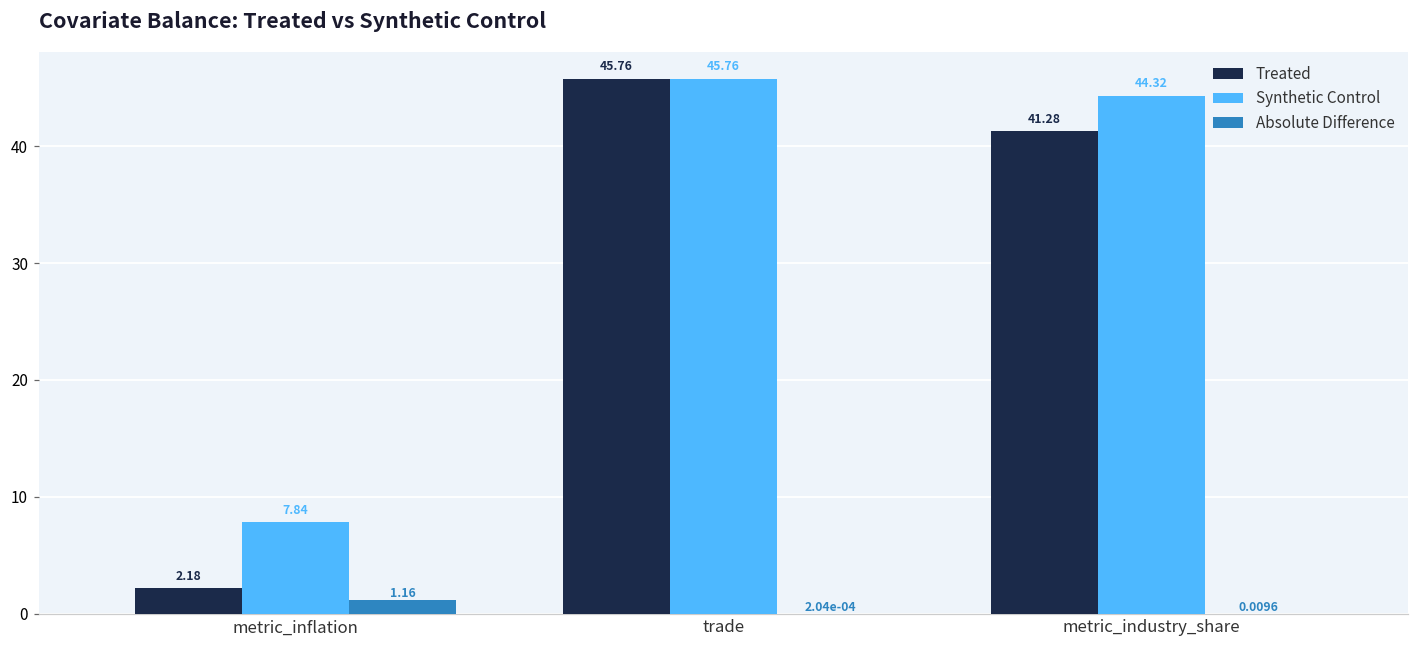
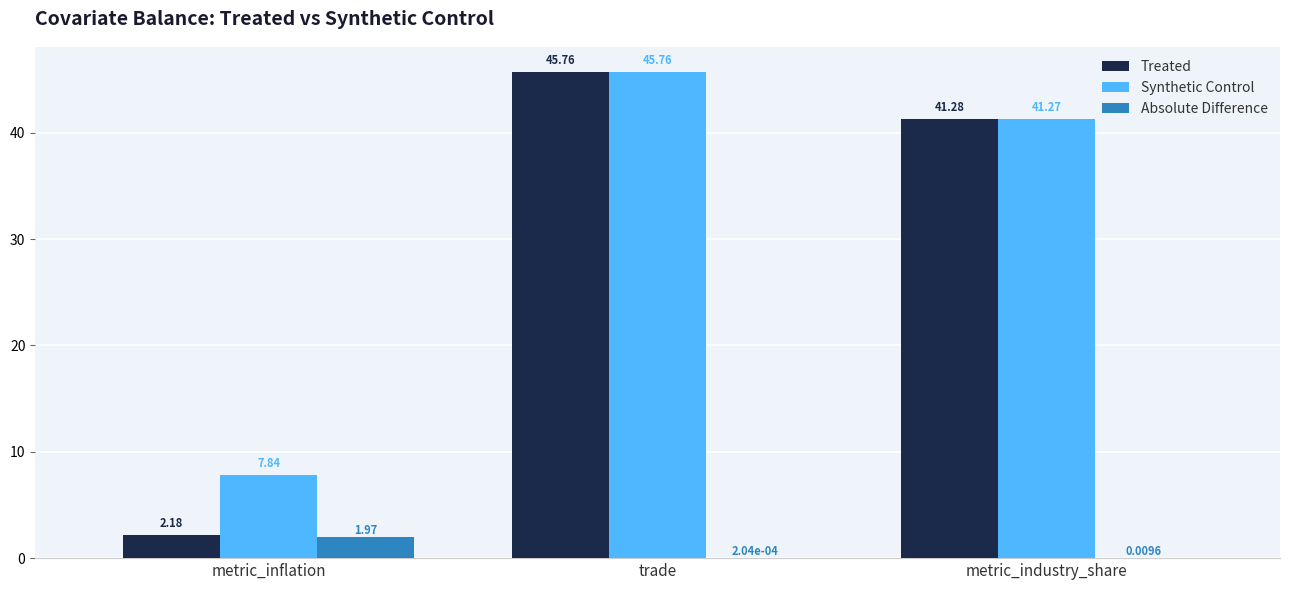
  {
    "Treated": {
      "metric_inflation": "2.18",
      "trade": "45.76",
      "metric_industry_share": "41.28"
    },
    "Synthetic Control": {
      "metric_inflation": "7.84",
      "trade": "45.76",
-     "metric_industry_share": "44.32"
+     "metric_industry_share": "41.27"
    },
    "Absolute Difference": {
-     "metric_inflation": "1.16",
+     "metric_inflation": "1.97",
      "trade": "2.04e-04",
      "metric_industry_share": "0.0096"
    }
  }
